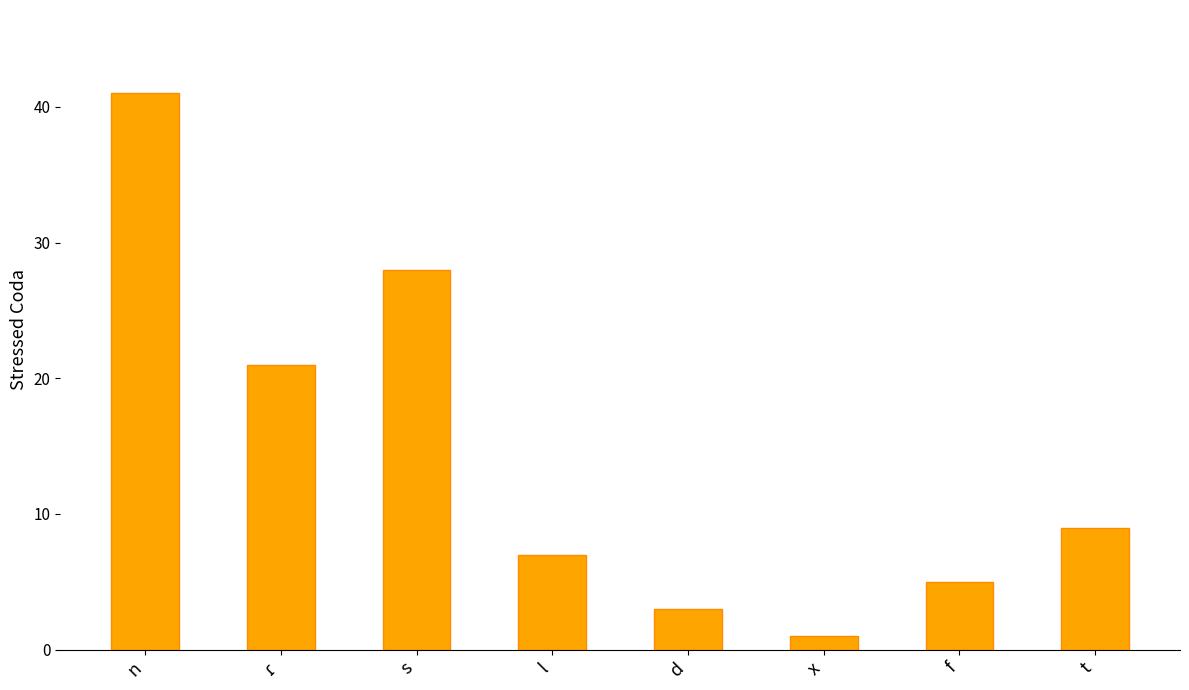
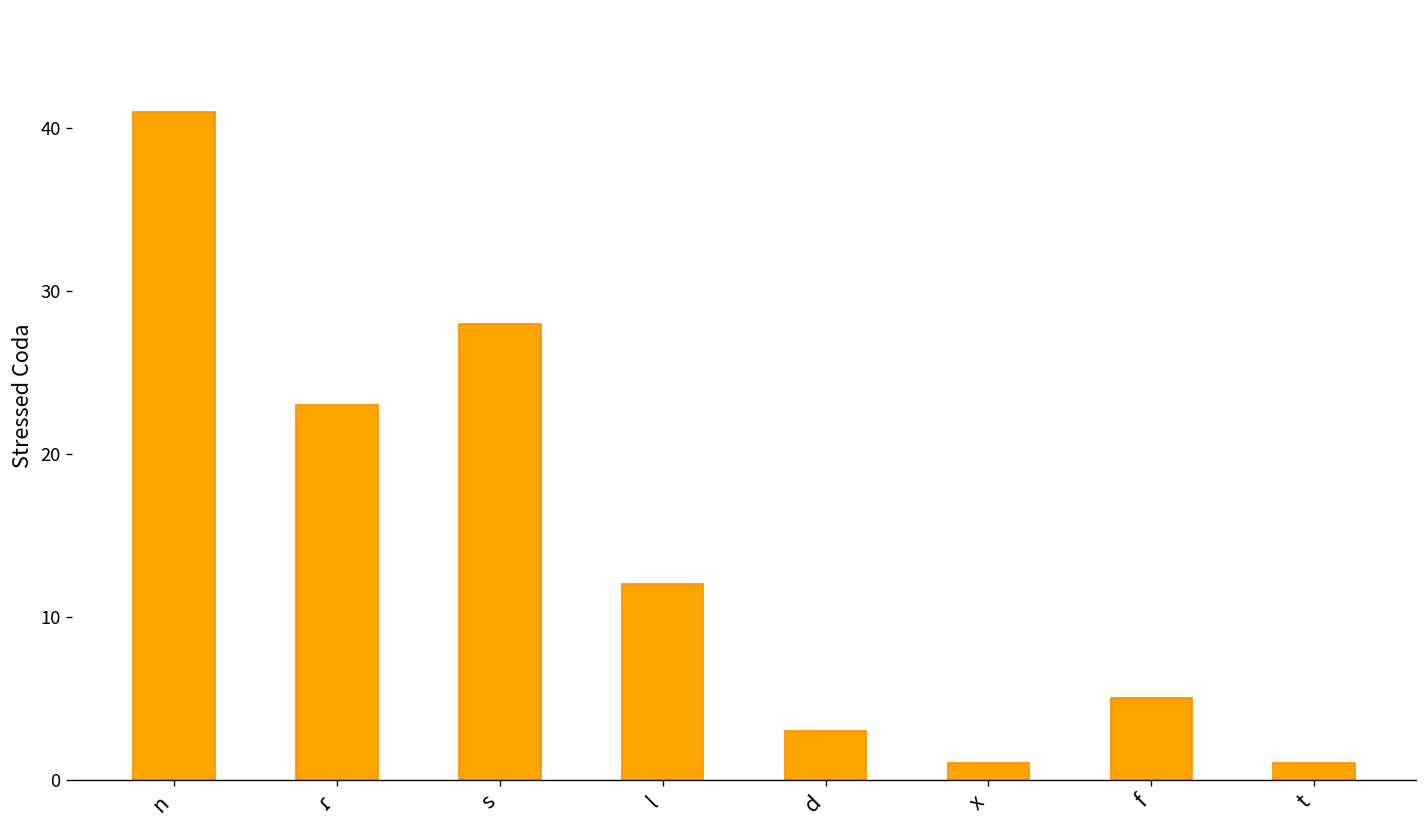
  {
    "n": 41,
-   "ɾ": 21,
+   "ɾ": 23,
    "s": 28,
-   "l": 7,
+   "l": 12,
    "d": 3,
    "x": 1,
    "f": 5,
-   "t": 9
+   "t": 1
  }
